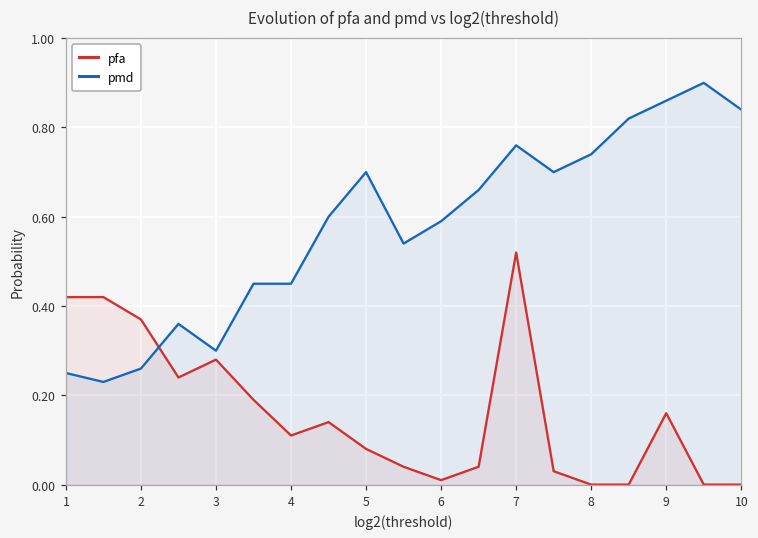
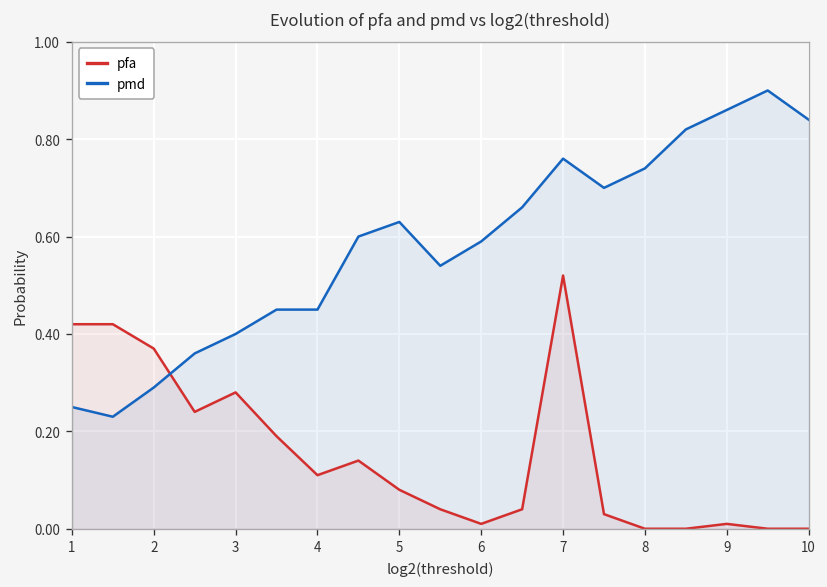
  {
    "pfa": {
      "1": 0.42,
      "2": 0.37,
      "3": 0.28,
      "4": 0.11,
      "5": 0.08,
      "6": 0.01,
      "7": 0.52,
      "8": 0.00,
-     "9": 0.16,
+     "9": 0.01,
      "10": 0.00
    },
    "pmd": {
      "1": 0.25,
-     "2": 0.26,
-     "3": 0.3,
+     "2": 0.29,
+     "3": 0.4,
      "4": 0.45,
-     "5": 0.70,
+     "5": 0.63,
      "6": 0.59,
      "7": 0.76,
      "8": 0.74,
      "9": 0.86,
      "10": 0.84
    }
  }
